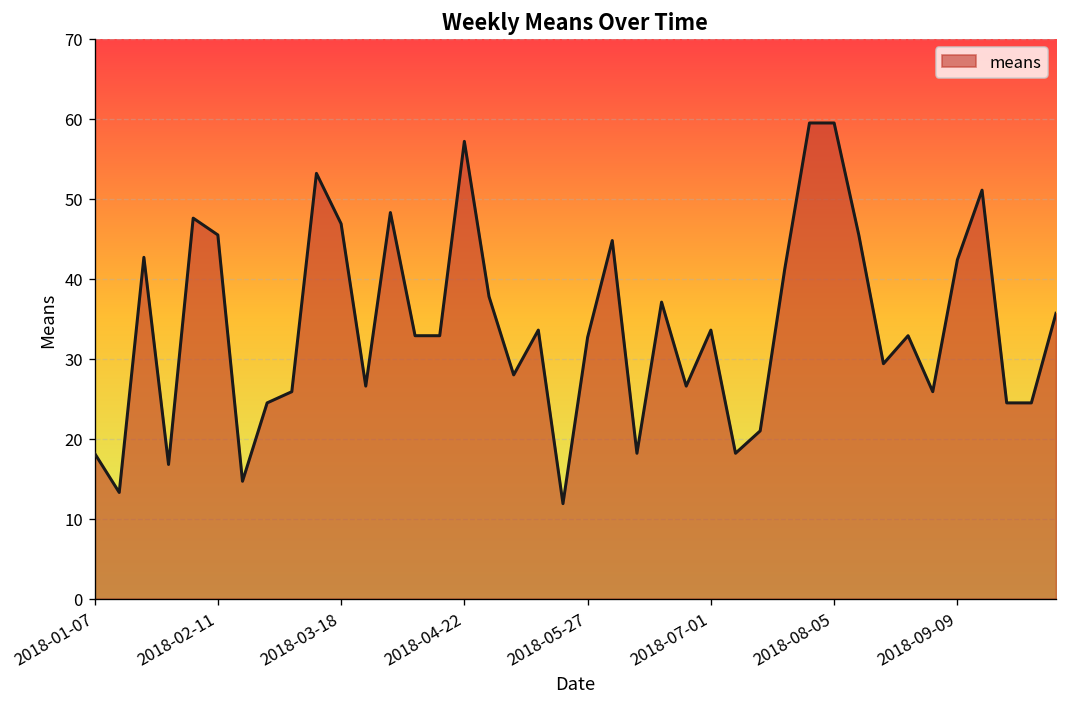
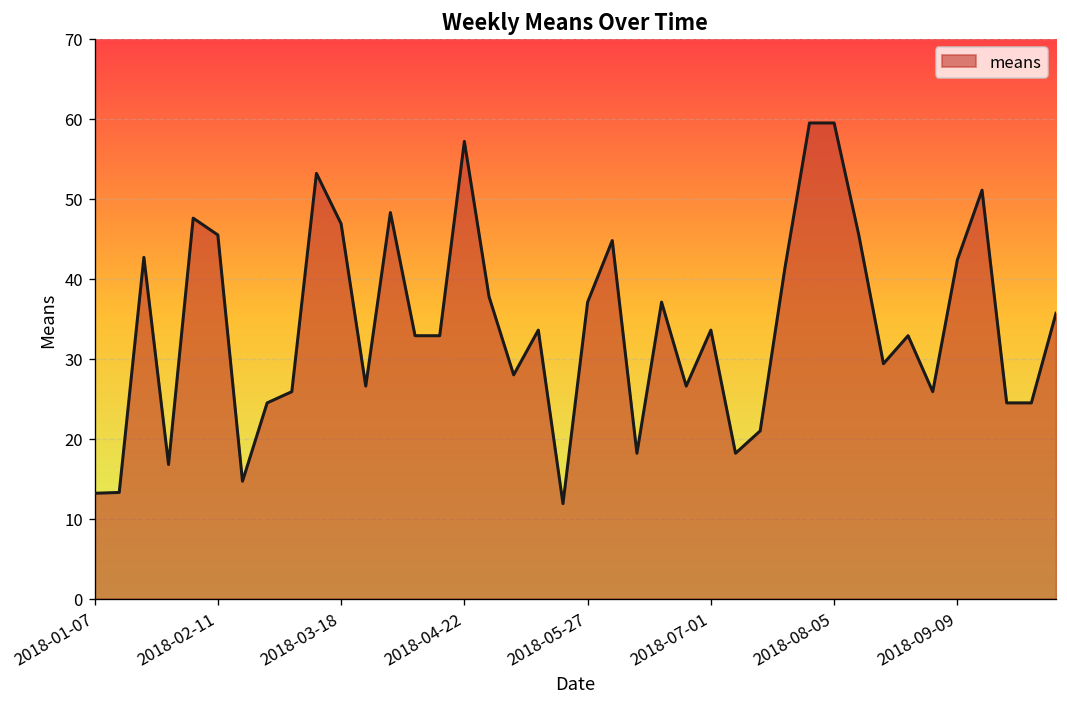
  {
-   "2018-01-07": 18,
+   "2018-01-07": 13,
    "2018-02-11": 46,
    "2018-03-18": 47,
    "2018-04-22": 57,
-   "2018-05-27": 33,
+   "2018-05-27": 37,
    "2018-07-01": 34,
    "2018-08-05": 60,
    "2018-09-09": 42
  }
